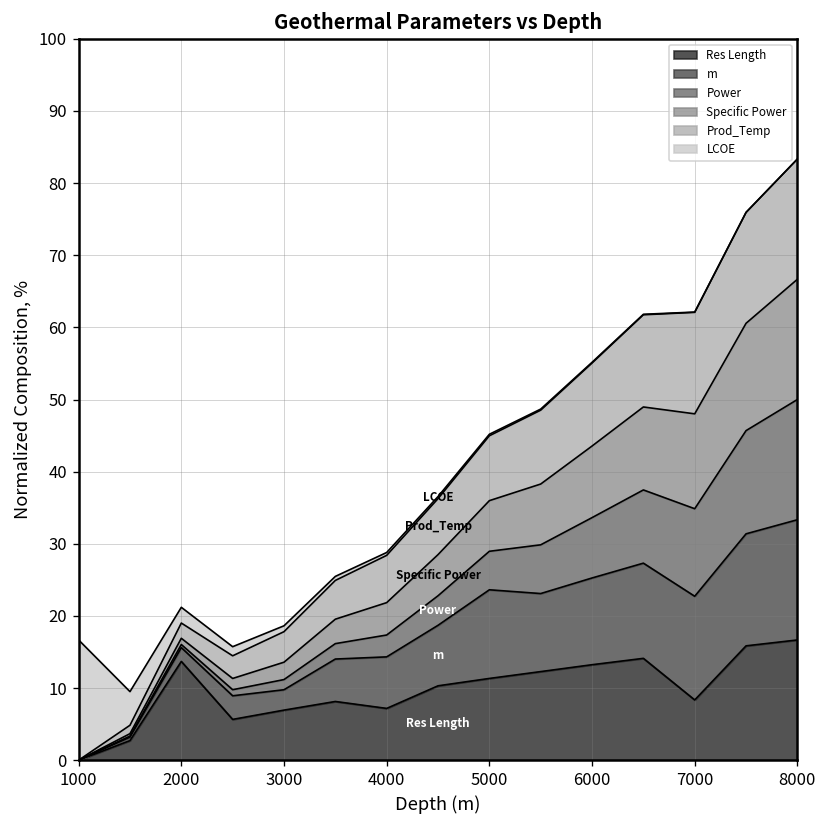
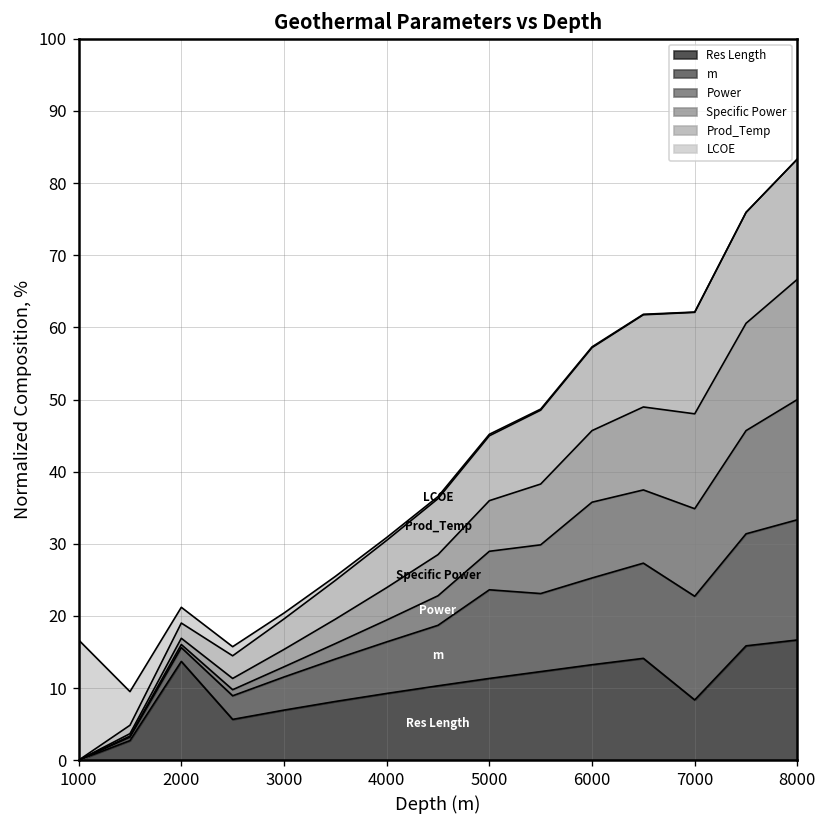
  {
    "Res Length": {
      "2000": 14,
      "3000": 7,
-     "4000": 7,
+     "4000": 9,
      "5000": 11,
      "6000": 13,
      "7000": 8,
      "8000": 17
    },
    "m": {
      "2000": 2,
-     "3000": 3,
+     "3000": 5,
      "4000": 7,
      "5000": 12,
      "6000": 12,
      "7000": 14,
      "8000": 17
    },
    "Power": {
      "2000": 0,
      "3000": 1,
      "4000": 3,
      "5000": 5,
-     "6000": 8,
+     "6000": 11,
      "7000": 12,
      "8000": 17
    }
  }
